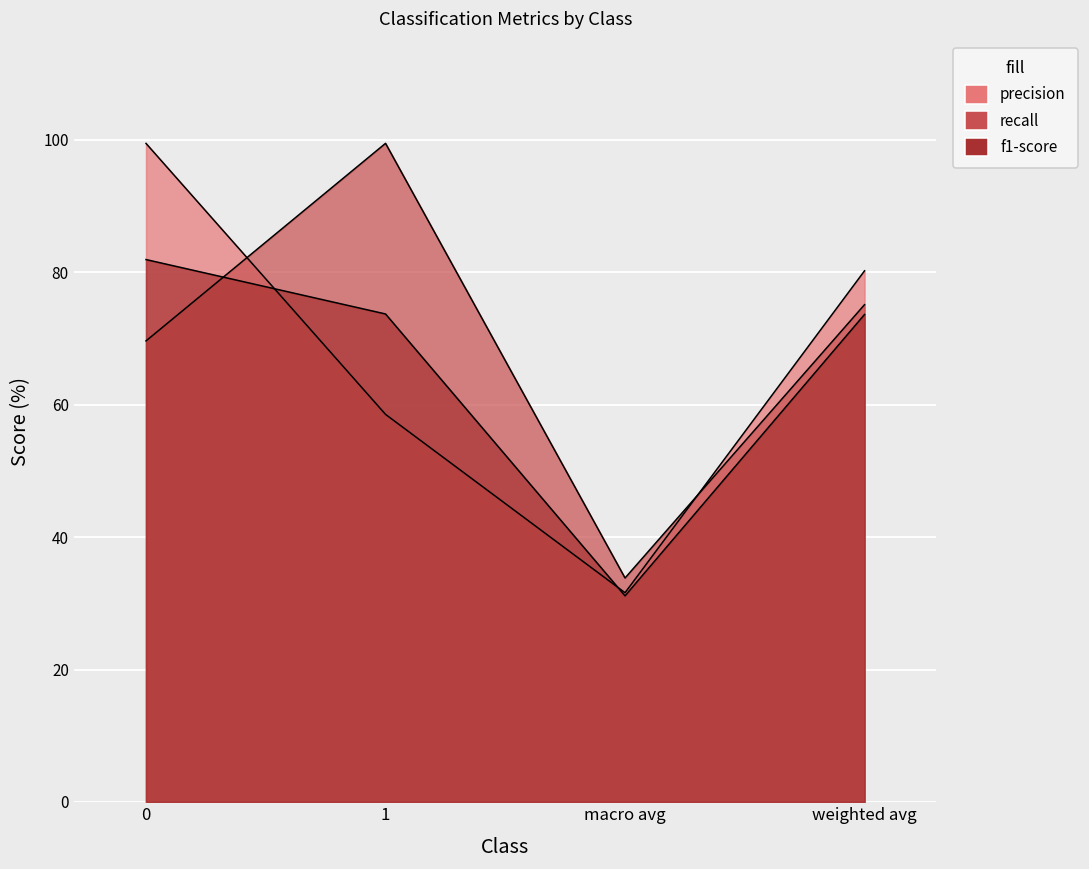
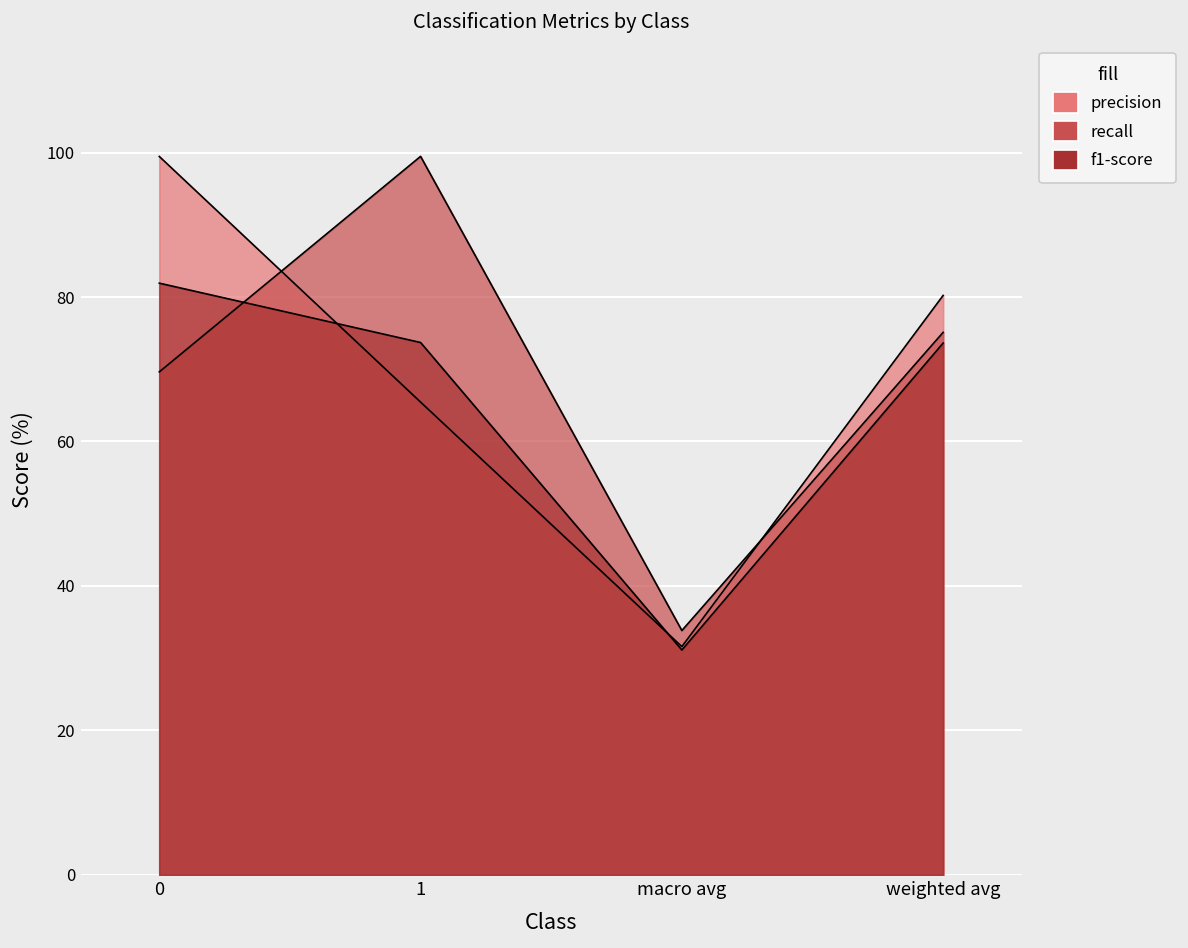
  {
    "precision": {
      "0": 99,
-     "1": 59,
+     "1": 65,
      "macro avg": 32,
      "weighted avg": 80
    }
  }
